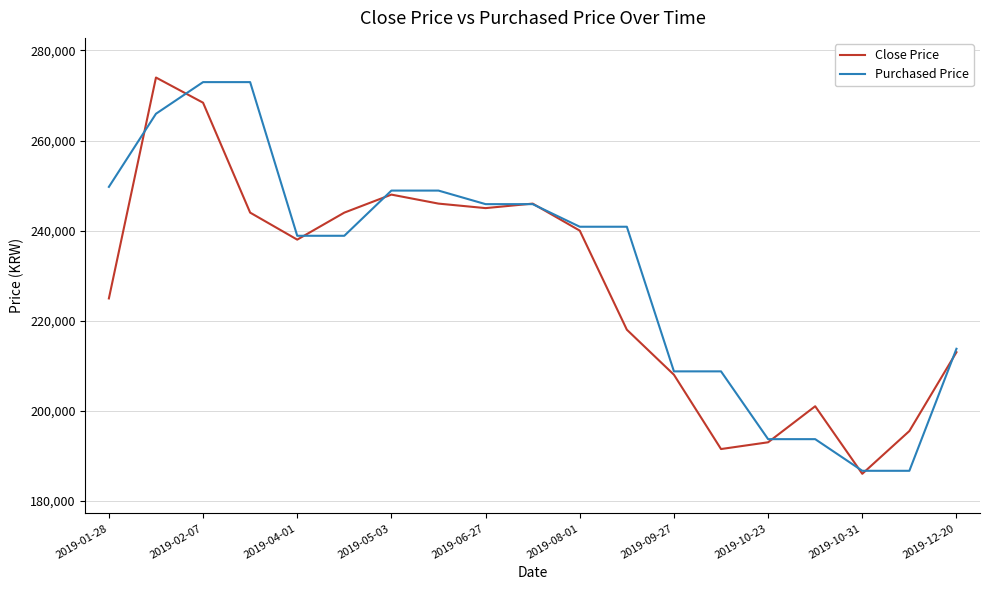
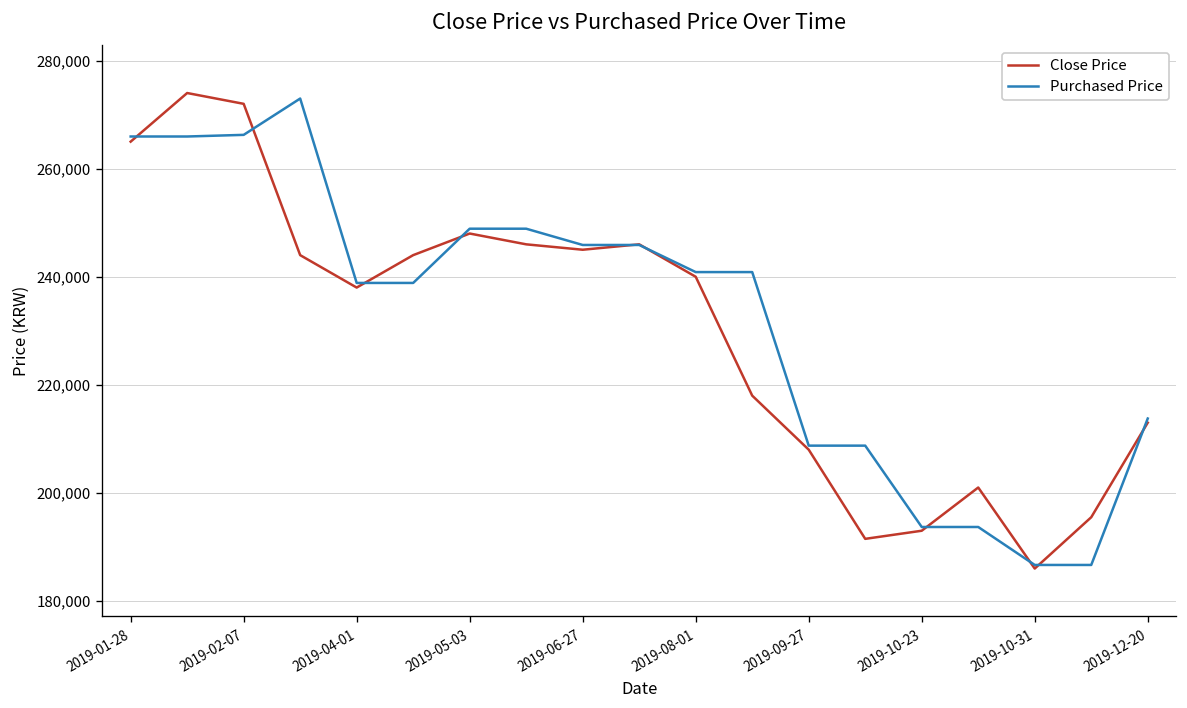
  {
    "Close Price": {
-     "2019-01-28": "225,000",
-     "2019-02-07": "268,000",
+     "2019-01-28": "265,000",
+     "2019-02-07": "272,000",
      "2019-04-01": "238,000",
      "2019-05-03": "248,000",
      "2019-06-27": "245,000",
      "2019-08-01": "240,000",
      "2019-09-27": "208,000",
      "2019-10-23": "193,000",
      "2019-10-31": "186,000",
      "2019-12-20": "213,000"
    },
    "Purchased Price": {
-     "2019-01-28": "250,000",
-     "2019-02-07": "273,000",
+     "2019-01-28": "266,000",
+     "2019-02-07": "266,000",
      "2019-04-01": "239,000",
      "2019-05-03": "249,000",
      "2019-06-27": "246,000",
      "2019-08-01": "241,000",
      "2019-09-27": "209,000",
      "2019-10-23": "194,000",
      "2019-10-31": "187,000",
      "2019-12-20": "214,000"
    }
  }
